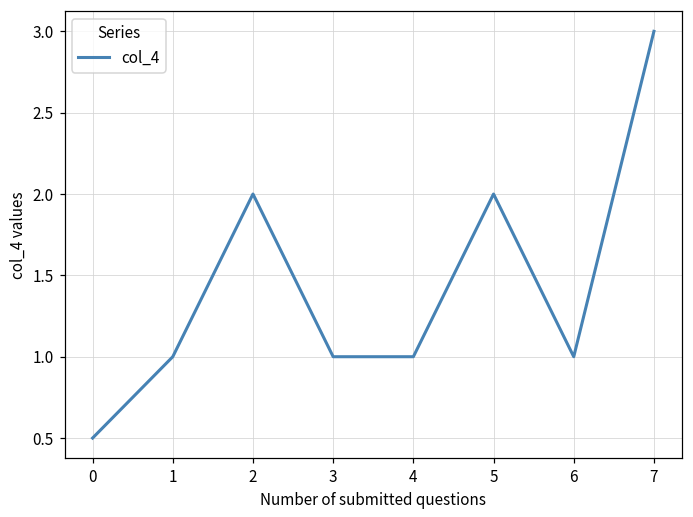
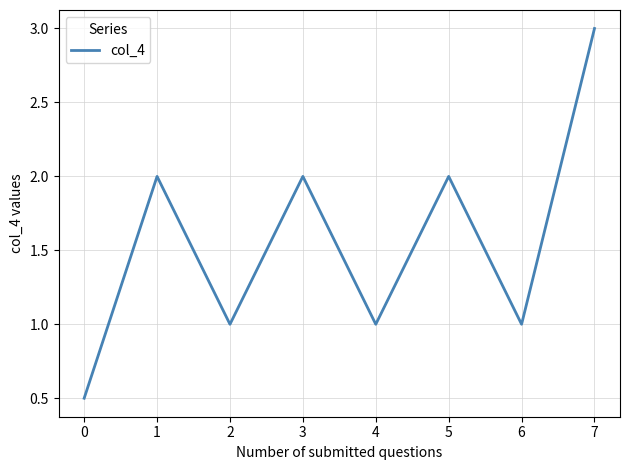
  {
    "0": 0.50,
-   "1": 1,
-   "2": 2,
-   "3": 1,
+   "1": 2,
+   "2": 1,
+   "3": 2,
    "4": 1,
    "5": 2,
    "6": 1,
    "7": 3
  }
